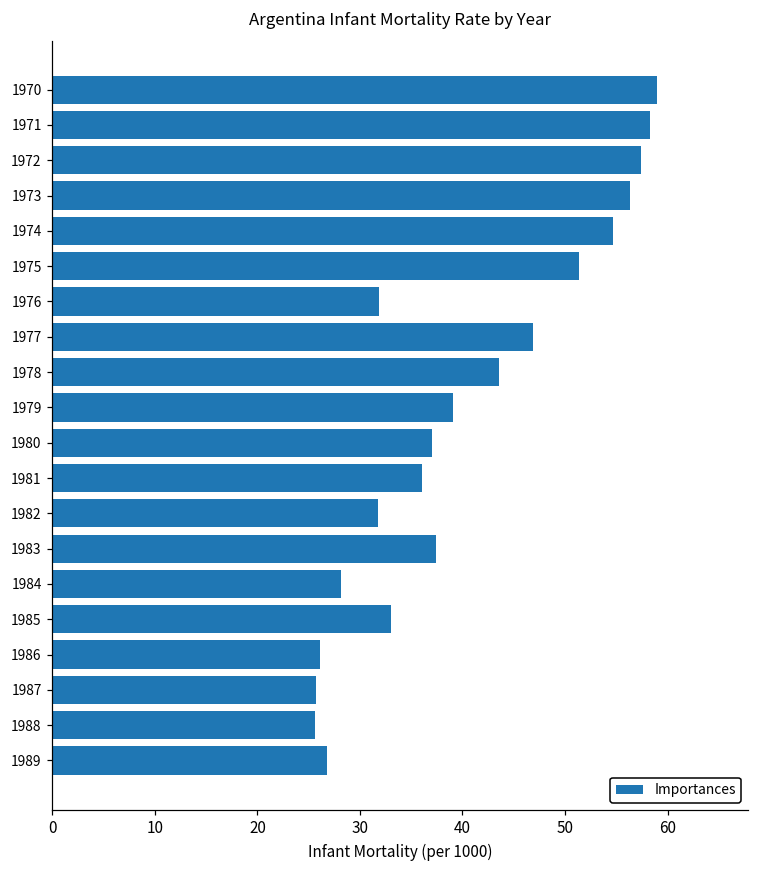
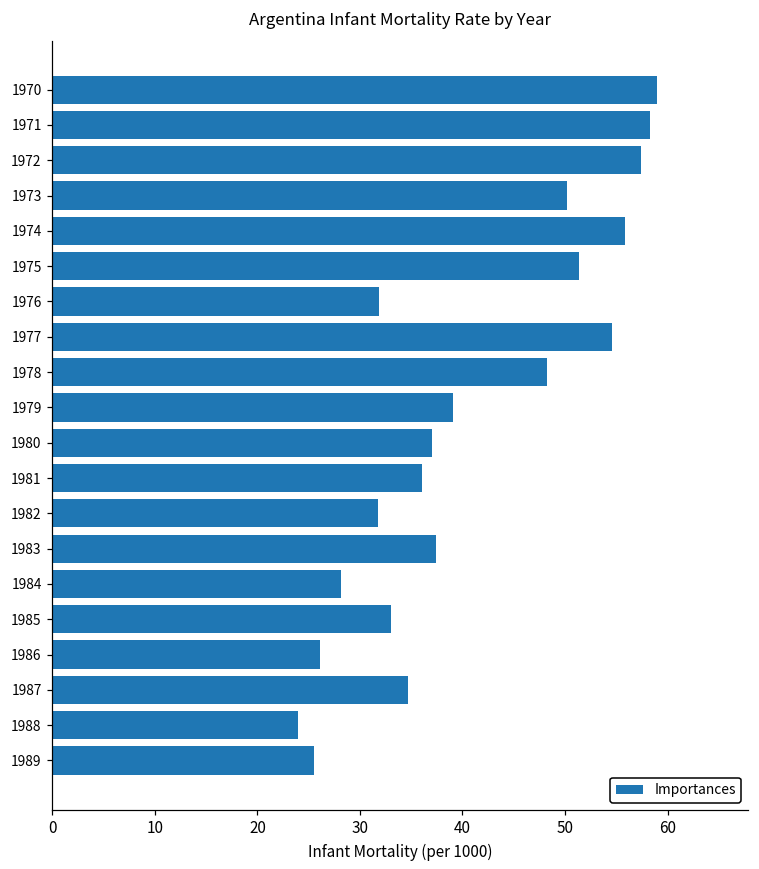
  {
    "1970": 59,
    "1971": 58,
    "1972": 57,
-   "1973": 56,
-   "1974": 55,
+   "1973": 50,
+   "1974": 56,
    "1975": 51,
    "1976": 32,
-   "1977": 47,
-   "1978": 44,
+   "1977": 55,
+   "1978": 48,
    "1979": 39,
    "1980": 37,
    "1981": 36,
    "1982": 32,
    "1983": 37,
    "1984": 28,
    "1985": 33,
    "1986": 26,
-   "1987": 26,
-   "1988": 26,
-   "1989": 27
+   "1987": 35,
+   "1988": 24,
+   "1989": 26
  }
